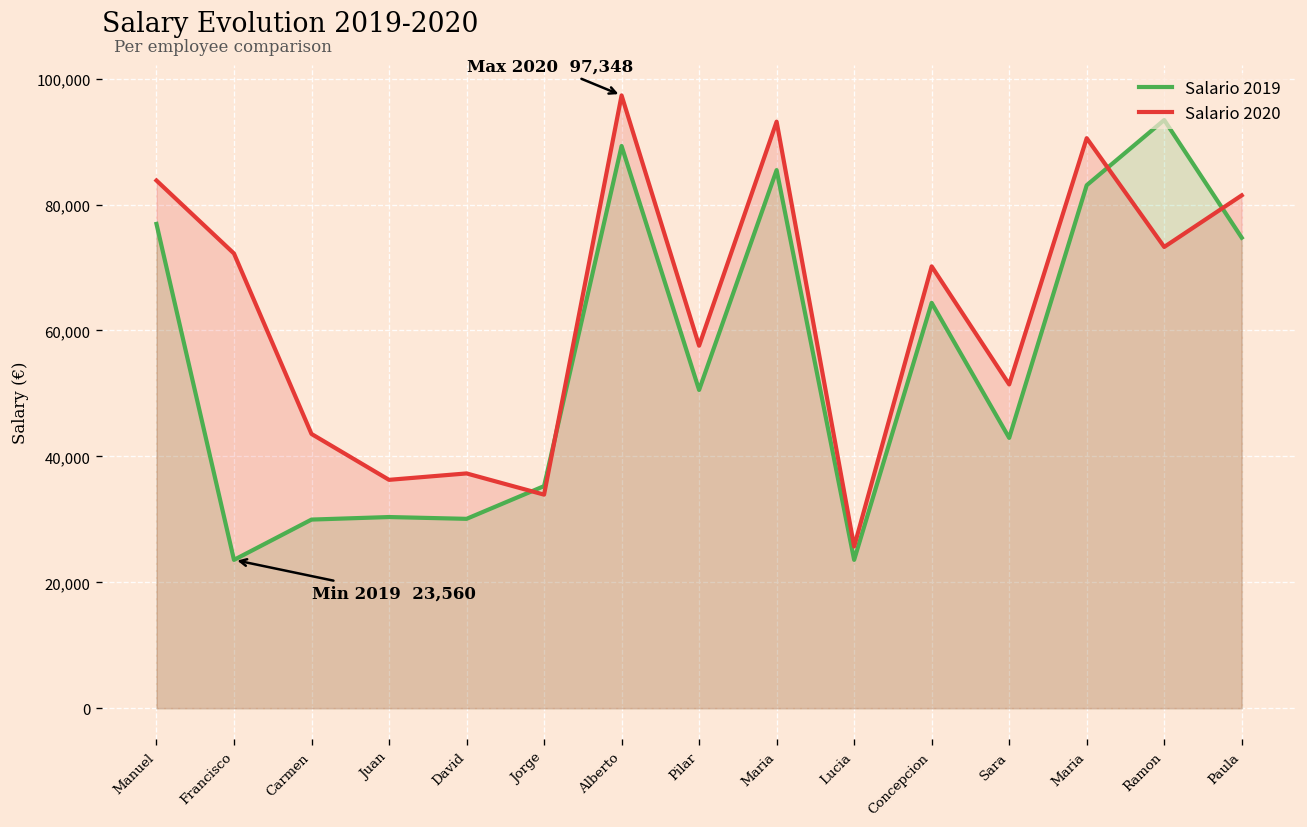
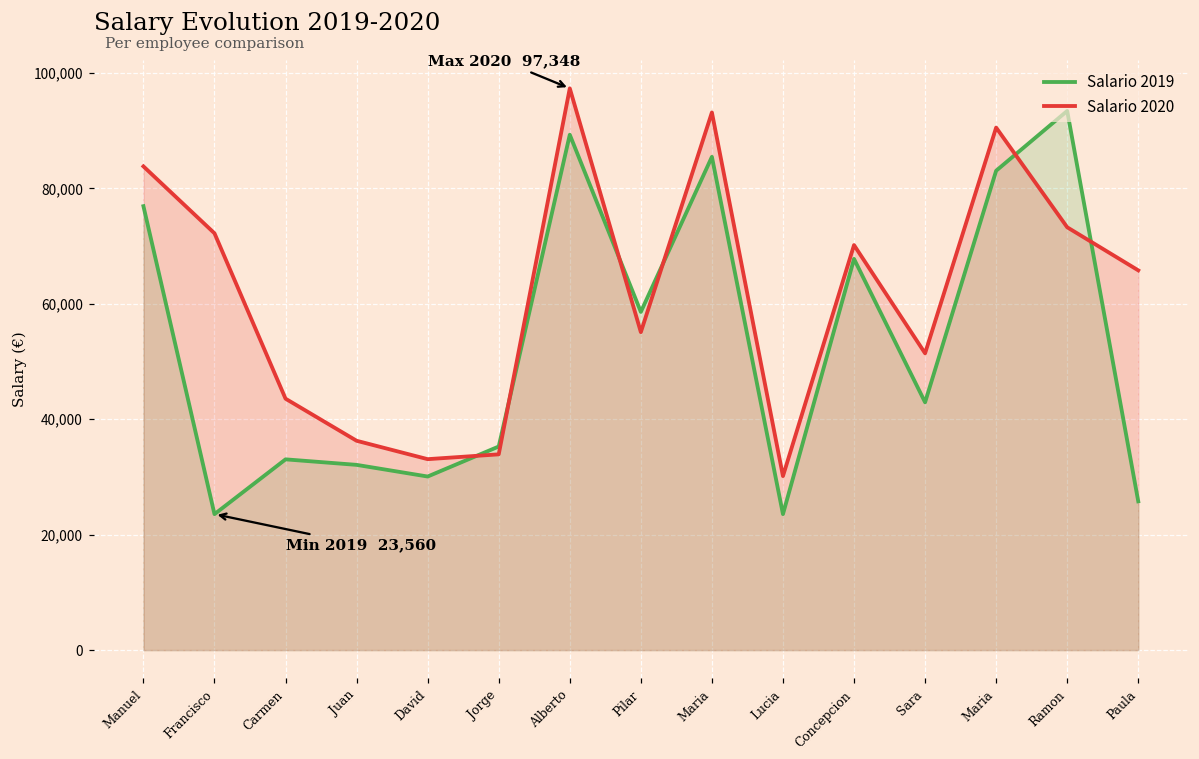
  {
    "Salario 2019": {
      "Manuel": "77,000",
-     "Carmen": "30,000",
-     "Juan": "30,000",
+     "Carmen": "33,000",
+     "Juan": "32,000",
      "David": "30,000",
      "Jorge": "35,000",
      "Alberto": "89,000",
-     "Pilar": "51,000",
+     "Pilar": "59,000",
      "Lucia": "24,000",
-     "Concepcion": "64,000",
+     "Concepcion": "68,000",
      "Sara": "43,000",
-     "Paula": "75,000"
+     "Paula": "26,000"
    },
    "Salario 2020": {
      "Manuel": "84,000",
      "Francisco": "72,000",
      "Carmen": "44,000",
      "Juan": "36,000",
-     "David": "37,000",
+     "David": "33,000",
      "Jorge": "34,000",
-     "Pilar": "58,000",
-     "Lucia": "26,000",
+     "Pilar": "55,000",
+     "Lucia": "30,000",
      "Concepcion": "70,000",
      "Sara": "51,000",
      "Ramon": "73,000",
-     "Paula": "81,000"
+     "Paula": "66,000"
    }
  }
